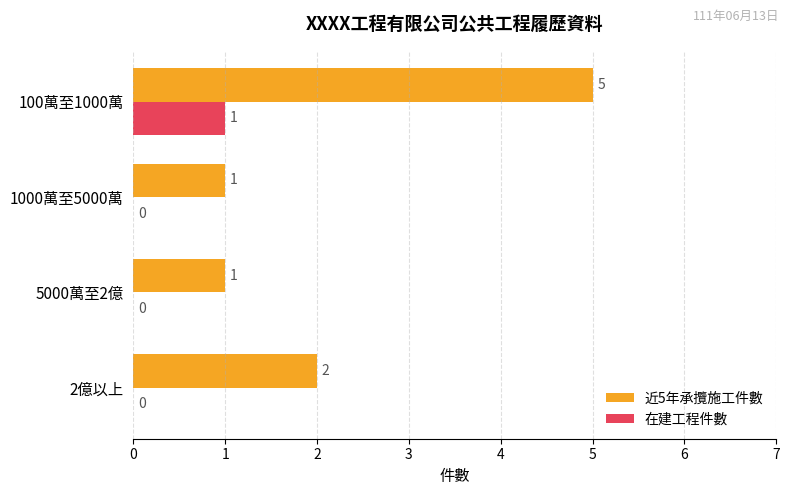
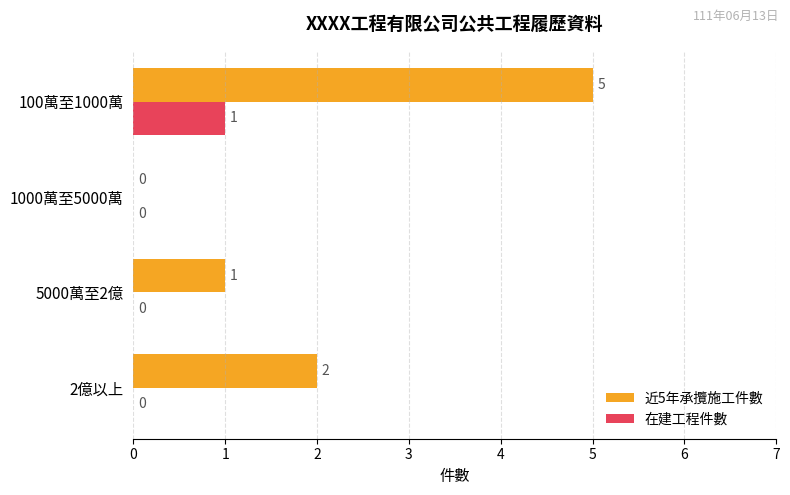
  {
    "近5年承攬施工件數": {
      "100萬至1000萬": 5,
-     "1000萬至5000萬": 1,
+     "1000萬至5000萬": 0,
      "5000萬至2億": 1,
      "2億以上": 2
    },
    "在建工程件數": {
      "100萬至1000萬": 1,
      "1000萬至5000萬": 0,
      "5000萬至2億": 0,
      "2億以上": 0
    }
  }
